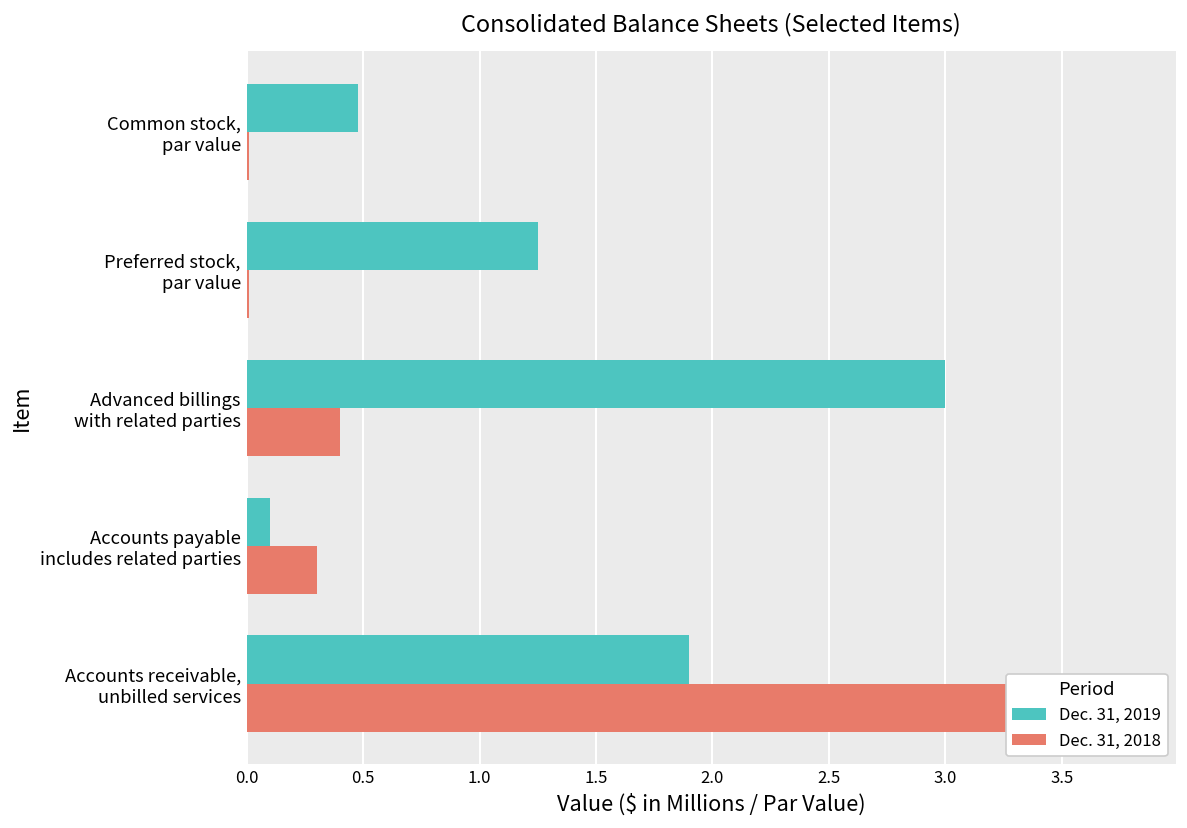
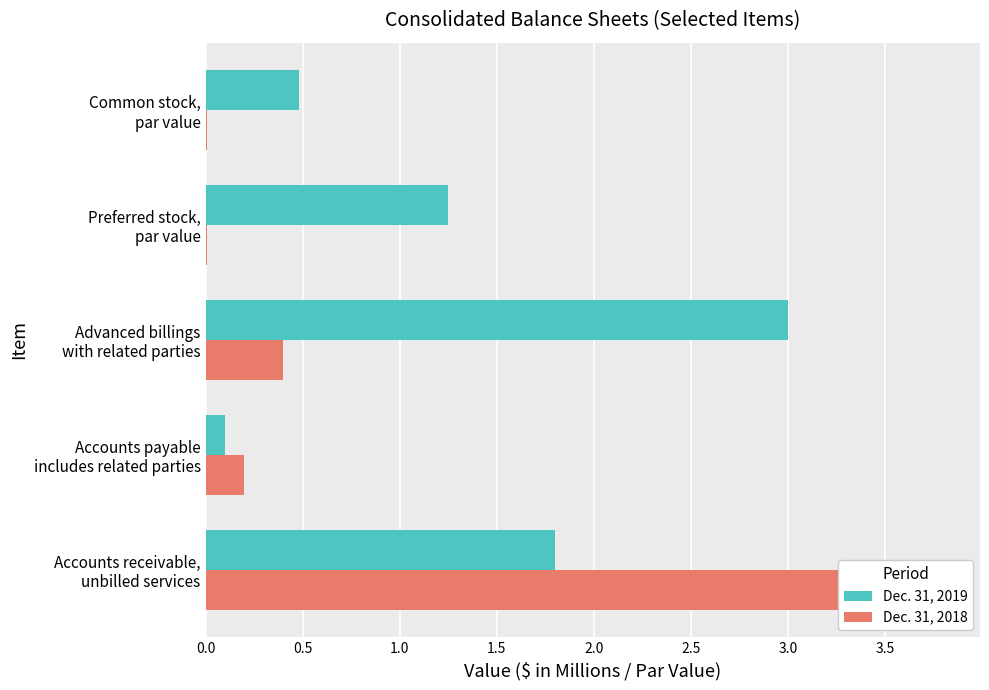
  {
    "Dec. 31, 2019": {
      "Common stock, par value": 0.48,
      "Preferred stock, par value": 1.25,
      "Advanced billings with related parties": 3.0,
      "Accounts payable includes related parties": 0.1,
-     "Accounts receivable, unbilled services": 1.9
+     "Accounts receivable, unbilled services": 1.8
    },
    "Dec. 31, 2018": {
      "Advanced billings with related parties": 0.4,
-     "Accounts payable includes related parties": 0.3
+     "Accounts payable includes related parties": 0.2
    }
  }
